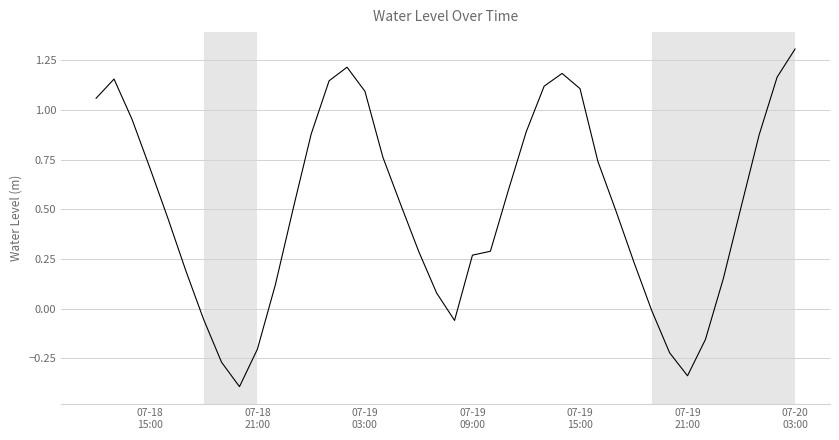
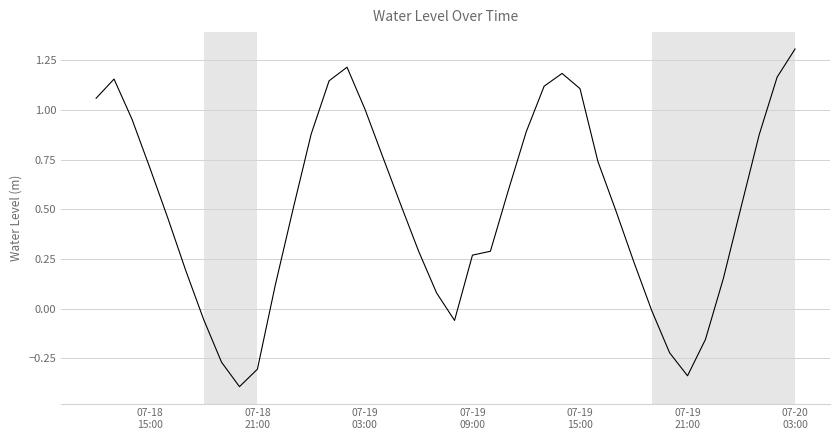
  {
    "07-18 15:00": 0.71,
-   "07-18 21:00": -0.20,
-   "07-19 03:00": 1.09,
+   "07-18 21:00": -0.30,
+   "07-19 03:00": 1.00,
    "07-19 09:00": 0.27,
    "07-19 15:00": 1.11,
    "07-19 21:00": -0.34,
    "07-20 03:00": 1.31
  }
